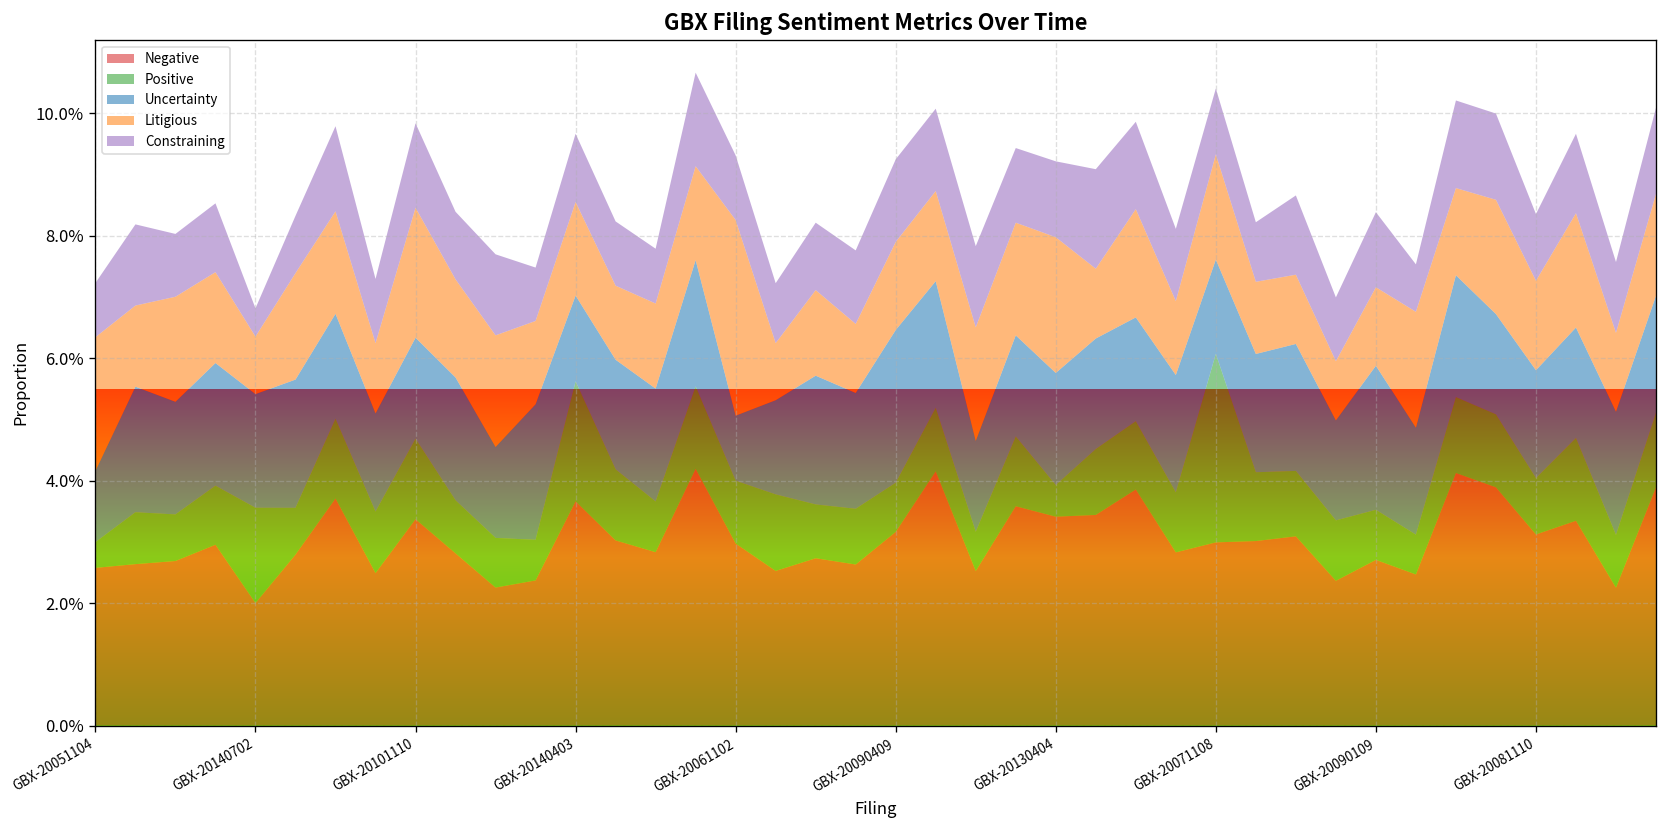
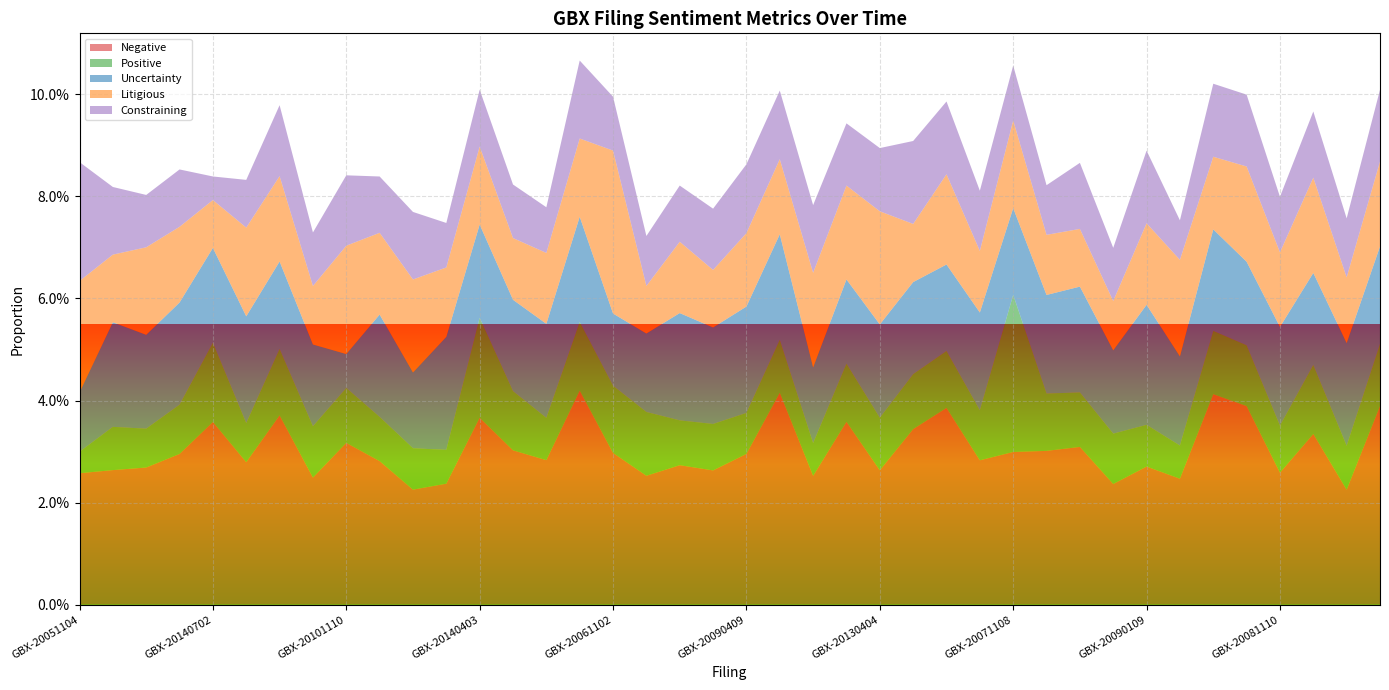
  {
    "Negative": {
      "GBX-20051104": "2.6%",
-     "GBX-20140702": "2.0%",
-     "GBX-20101110": "3.4%",
+     "GBX-20140702": "3.6%",
+     "GBX-20101110": "3.2%",
      "GBX-20140403": "3.7%",
      "GBX-20061102": "3.0%",
-     "GBX-20090409": "3.2%",
-     "GBX-20130404": "3.4%",
+     "GBX-20090409": "3.0%",
+     "GBX-20130404": "2.6%",
      "GBX-20071108": "3.0%",
      "GBX-20090109": "2.7%",
-     "GBX-20081110": "3.1%"
+     "GBX-20081110": "2.6%"
    },
    "Positive": {
      "GBX-20051104": "0.4%",
      "GBX-20140702": "1.6%",
-     "GBX-20101110": "1.3%",
+     "GBX-20101110": "1.1%",
      "GBX-20140403": "2.0%",
-     "GBX-20061102": "1.0%",
+     "GBX-20061102": "1.3%",
      "GBX-20090409": "0.8%",
-     "GBX-20130404": "0.5%",
+     "GBX-20130404": "1.0%",
      "GBX-20071108": "3.1%",
      "GBX-20090109": "0.8%",
      "GBX-20081110": "0.9%"
    },
    "Uncertainty": {
      "GBX-20051104": "1.2%",
      "GBX-20140702": "1.9%",
-     "GBX-20101110": "1.6%",
-     "GBX-20140403": "1.4%",
-     "GBX-20061102": "1.1%",
-     "GBX-20090409": "2.5%",
+     "GBX-20101110": "0.7%",
+     "GBX-20140403": "1.8%",
+     "GBX-20061102": "1.4%",
+     "GBX-20090409": "2.1%",
      "GBX-20130404": "1.8%",
-     "GBX-20071108": "1.5%",
+     "GBX-20071108": "1.7%",
      "GBX-20090109": "2.4%",
-     "GBX-20081110": "1.8%"
+     "GBX-20081110": "1.9%"
    },
    "Litigious": {
      "GBX-20051104": "2.2%",
      "GBX-20140702": "0.9%",
      "GBX-20101110": "2.1%",
      "GBX-20140403": "1.5%",
      "GBX-20061102": "3.2%",
      "GBX-20090409": "1.4%",
      "GBX-20130404": "2.2%",
      "GBX-20071108": "1.7%",
-     "GBX-20090109": "1.3%",
+     "GBX-20090109": "1.6%",
      "GBX-20081110": "1.5%"
    },
    "Constraining": {
-     "GBX-20051104": "0.9%",
+     "GBX-20051104": "2.3%",
      "GBX-20140702": "0.5%",
      "GBX-20101110": "1.4%",
      "GBX-20140403": "1.1%",
      "GBX-20061102": "1.1%",
      "GBX-20090409": "1.3%",
      "GBX-20130404": "1.2%",
      "GBX-20071108": "1.1%",
-     "GBX-20090109": "1.2%",
+     "GBX-20090109": "1.4%",
      "GBX-20081110": "1.1%"
    }
  }
